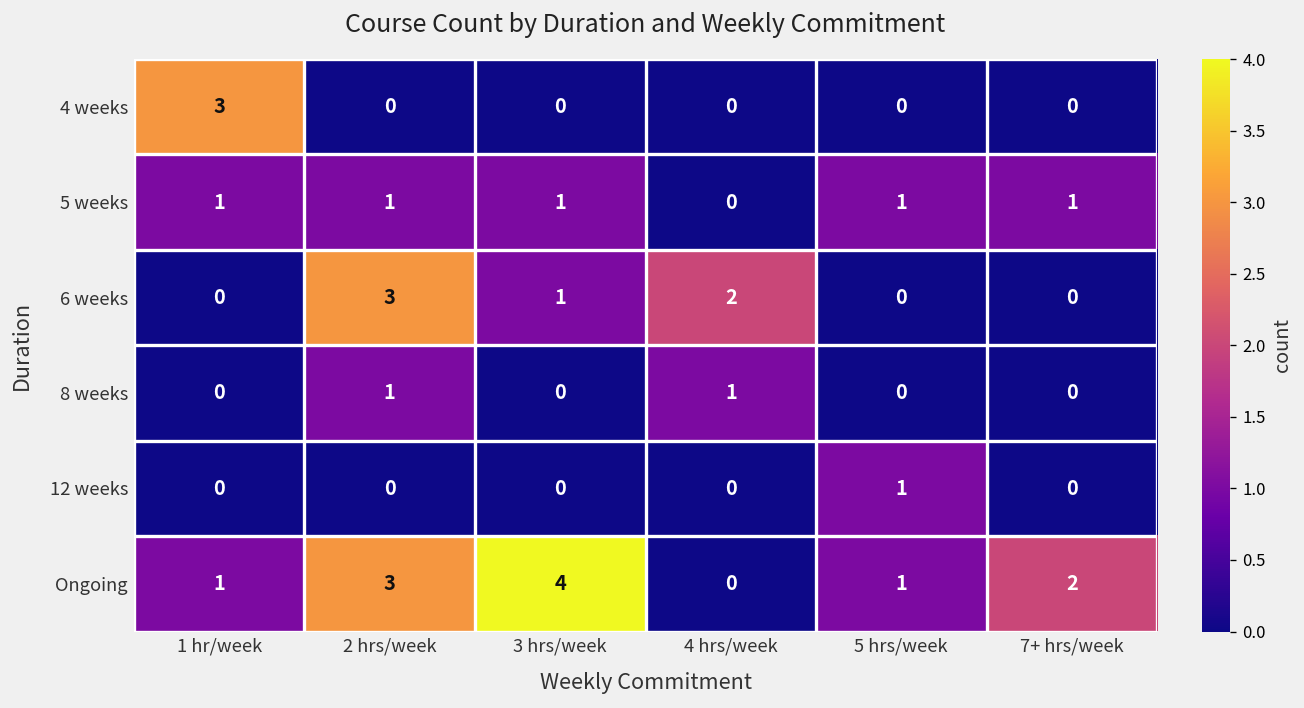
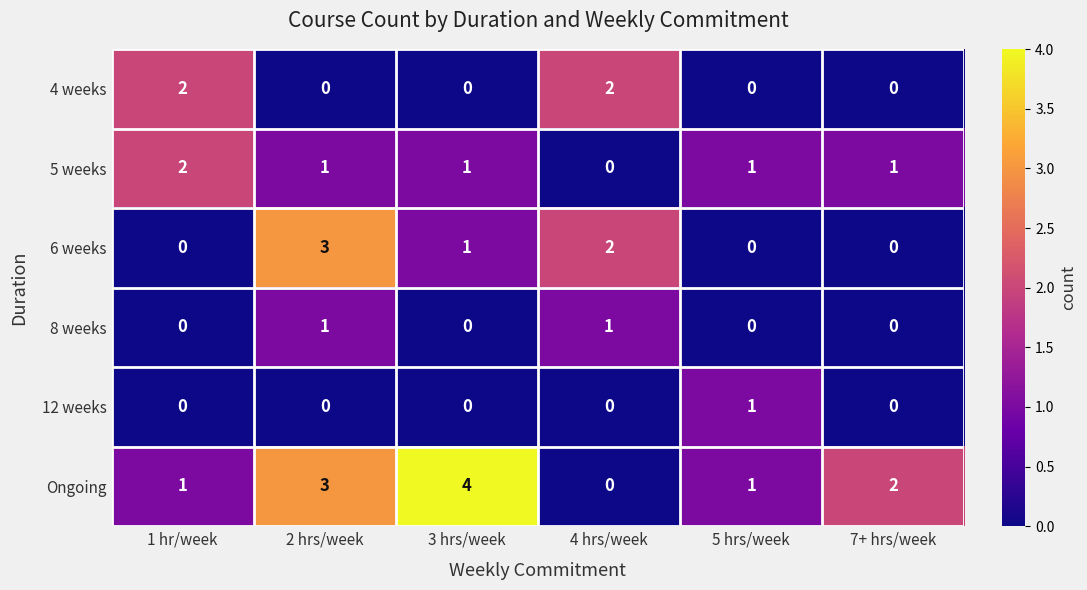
  {
    "4 weeks": {
-     "1 hr/week": 3,
+     "1 hr/week": 2,
      "2 hrs/week": 0,
      "3 hrs/week": 0,
-     "4 hrs/week": 0,
+     "4 hrs/week": 2,
      "5 hrs/week": 0,
      "7+ hrs/week": 0
    },
    "5 weeks": {
-     "1 hr/week": 1,
+     "1 hr/week": 2,
      "2 hrs/week": 1,
      "3 hrs/week": 1,
      "4 hrs/week": 0,
      "5 hrs/week": 1,
      "7+ hrs/week": 1
    },
    "6 weeks": {
      "1 hr/week": 0,
      "2 hrs/week": 3,
      "3 hrs/week": 1,
      "4 hrs/week": 2,
      "5 hrs/week": 0,
      "7+ hrs/week": 0
    },
    "8 weeks": {
      "1 hr/week": 0,
      "2 hrs/week": 1,
      "3 hrs/week": 0,
      "4 hrs/week": 1,
      "5 hrs/week": 0,
      "7+ hrs/week": 0
    },
    "12 weeks": {
      "1 hr/week": 0,
      "2 hrs/week": 0,
      "3 hrs/week": 0,
      "4 hrs/week": 0,
      "5 hrs/week": 1,
      "7+ hrs/week": 0
    },
    "Ongoing": {
      "1 hr/week": 1,
      "2 hrs/week": 3,
      "3 hrs/week": 4,
      "4 hrs/week": 0,
      "5 hrs/week": 1,
      "7+ hrs/week": 2
    }
  }
